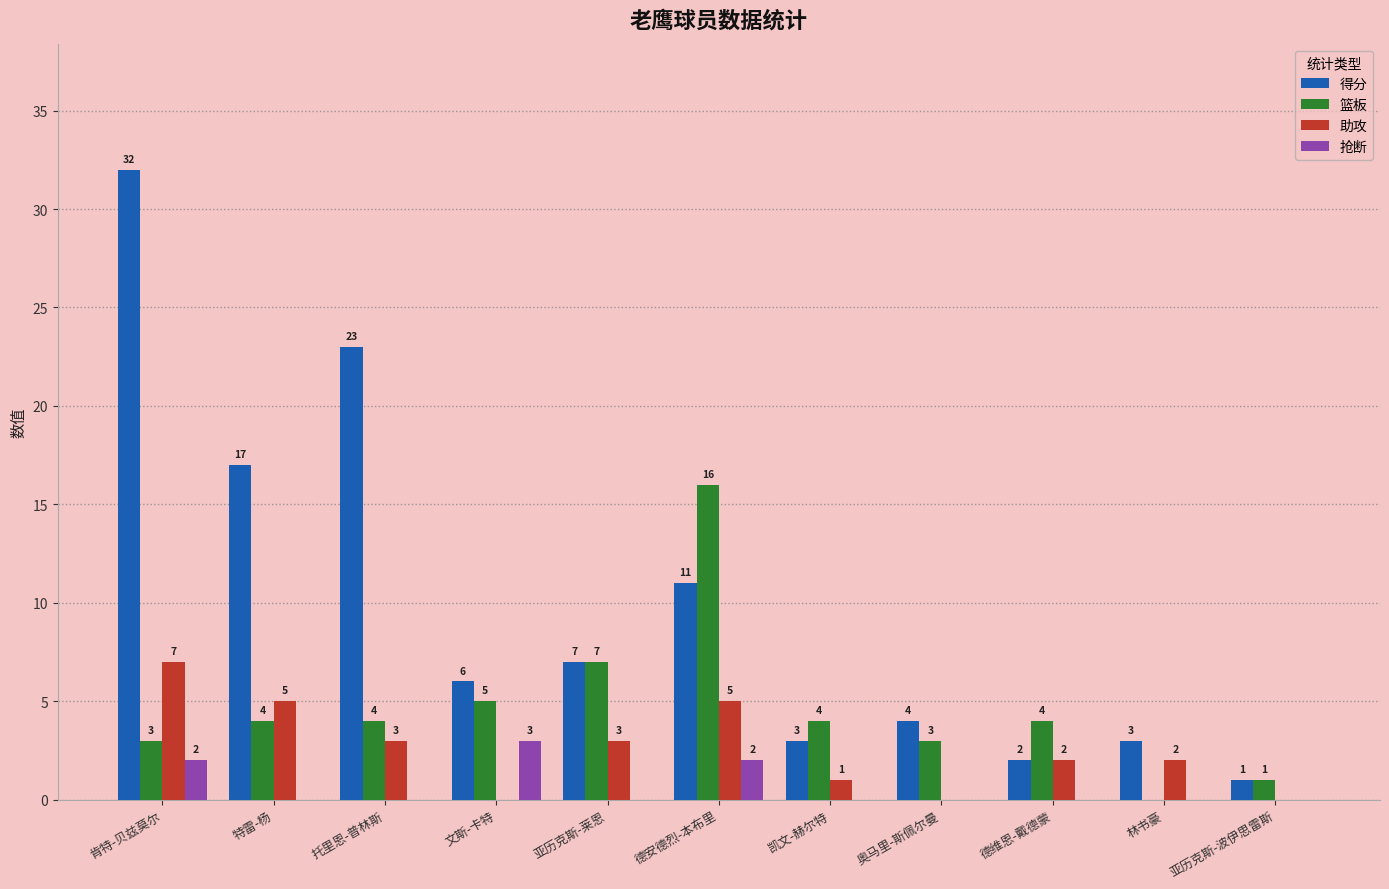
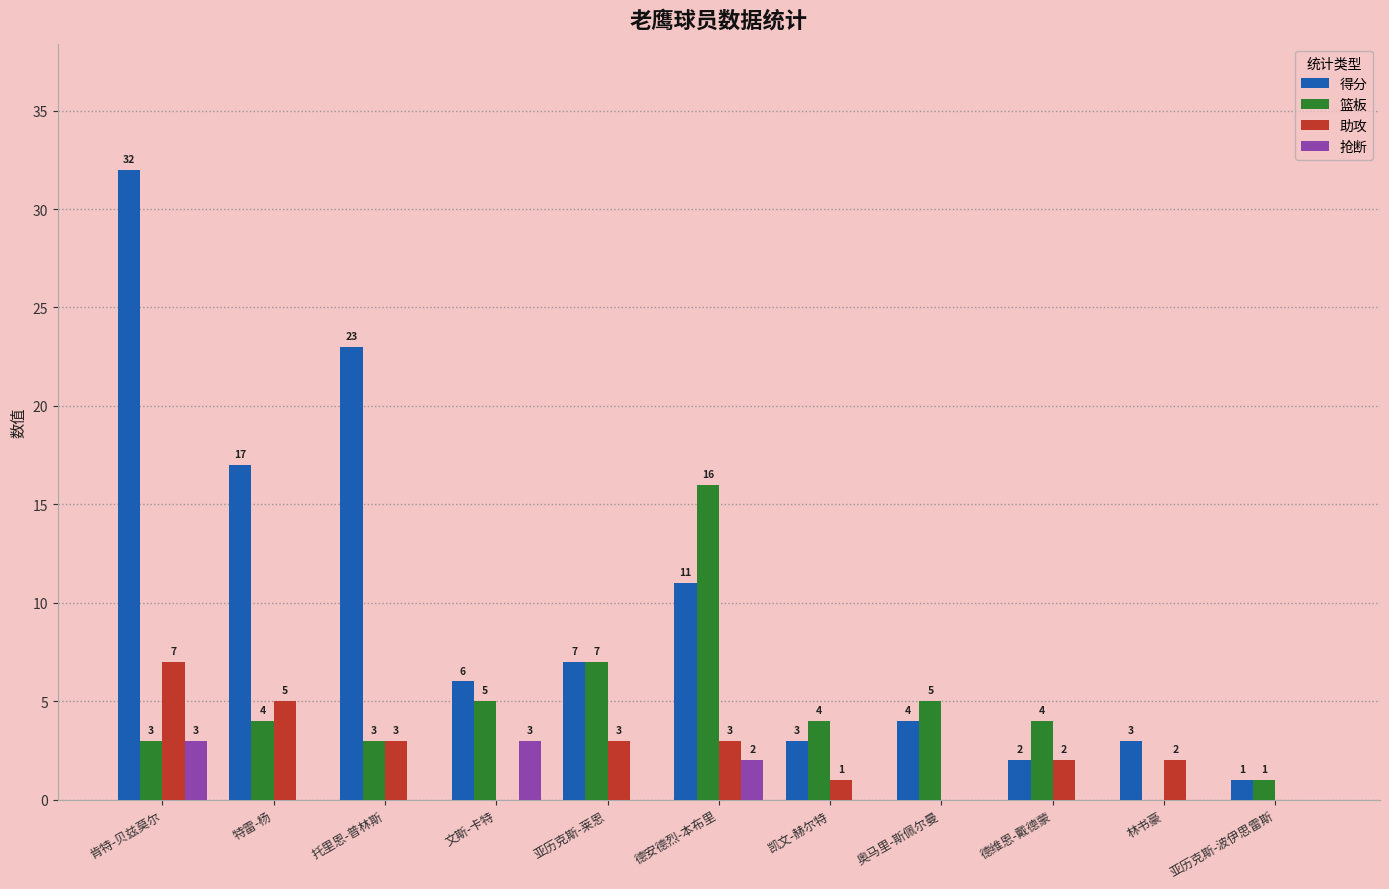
  {
    "得分": {
      "肯特-贝兹莫尔": 32,
      "特雷-杨": 17,
      "托里恩-普林斯": 23,
      "文斯-卡特": 6,
      "亚历克斯-莱恩": 7,
      "德安德烈-本布里": 11,
      "凯文-赫尔特": 3,
      "奥马里-斯佩尔曼": 4,
      "德维恩-戴德蒙": 2,
      "林书豪": 3,
      "亚历克斯-波伊思雷斯": 1
    },
    "篮板": {
      "肯特-贝兹莫尔": 3,
      "特雷-杨": 4,
-     "托里恩-普林斯": 4,
+     "托里恩-普林斯": 3,
      "文斯-卡特": 5,
      "亚历克斯-莱恩": 7,
      "德安德烈-本布里": 16,
      "凯文-赫尔特": 4,
-     "奥马里-斯佩尔曼": 3,
+     "奥马里-斯佩尔曼": 5,
      "德维恩-戴德蒙": 4,
      "亚历克斯-波伊思雷斯": 1
    },
    "助攻": {
      "肯特-贝兹莫尔": 7,
      "特雷-杨": 5,
      "托里恩-普林斯": 3,
      "亚历克斯-莱恩": 3,
-     "德安德烈-本布里": 5,
+     "德安德烈-本布里": 3,
      "凯文-赫尔特": 1,
      "德维恩-戴德蒙": 2,
      "林书豪": 2
    },
    "抢断": {
-     "肯特-贝兹莫尔": 2,
+     "肯特-贝兹莫尔": 3,
      "文斯-卡特": 3,
      "德安德烈-本布里": 2
    }
  }
